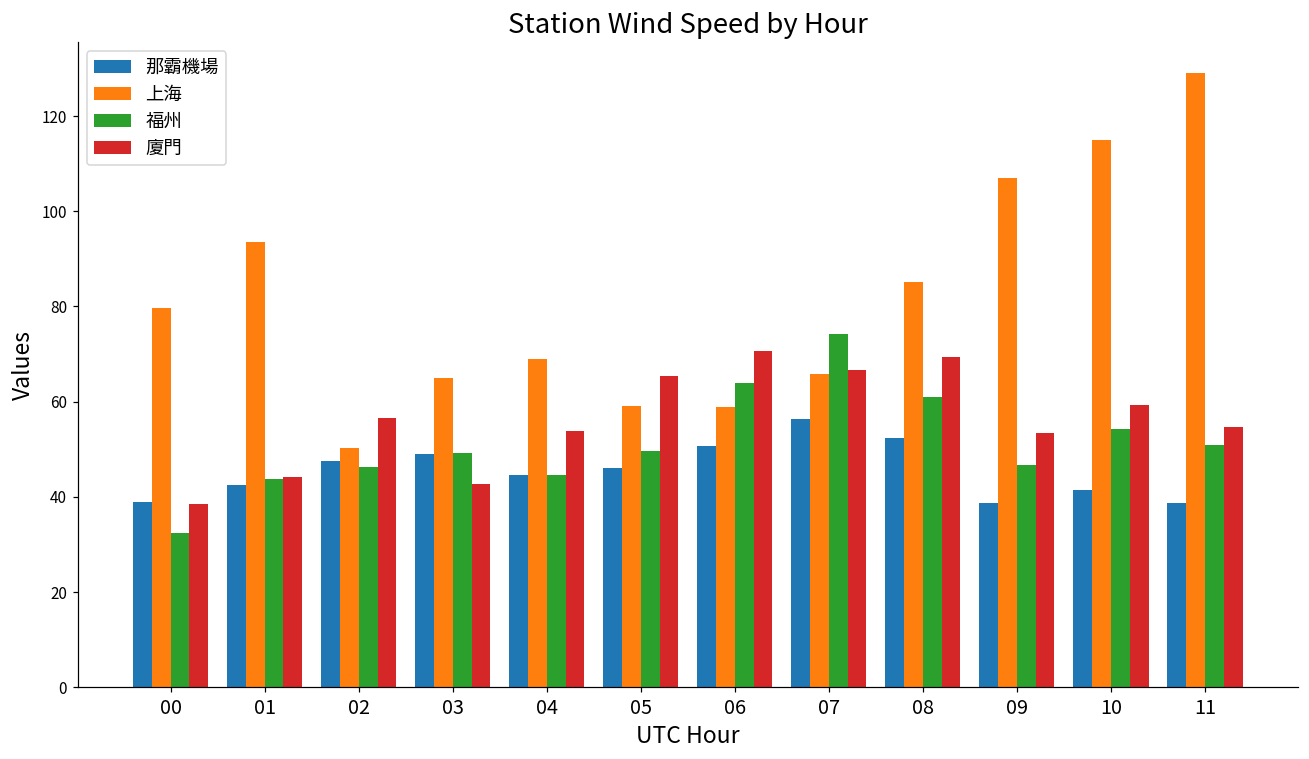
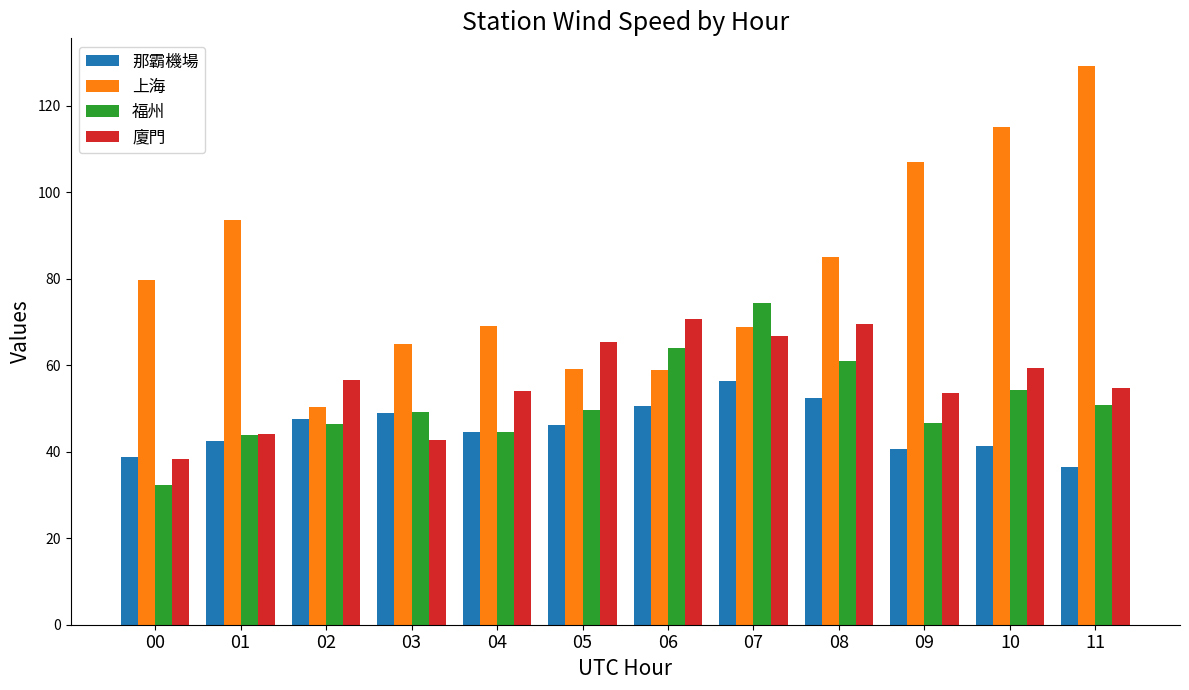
  {
    "那霸機場": {
      "00": 39,
      "01": 42,
      "02": 47,
      "03": 49,
      "04": 45,
      "05": 46,
      "06": 51,
      "07": 56,
      "08": 52,
-     "09": 39,
+     "09": 41,
      "10": 41,
-     "11": 39
+     "11": 37
    },
    "上海": {
      "00": 80,
      "01": 94,
      "02": 50,
      "03": 65,
      "04": 69,
      "05": 59,
      "06": 59,
-     "07": 66,
+     "07": 69,
      "08": 85,
      "09": 107,
      "10": 115,
      "11": 129
    },
    "福州": {
      "00": 32,
      "01": 44,
      "02": 46,
      "03": 49,
      "04": 45,
      "05": 50,
      "06": 64,
      "07": 74,
      "08": 61,
      "09": 47,
      "10": 54,
      "11": 51
    },
    "廈門": {
      "00": 38,
      "01": 44,
      "02": 57,
      "03": 43,
      "04": 54,
      "05": 65,
      "06": 71,
      "07": 67,
      "08": 69,
      "09": 53,
      "10": 59,
      "11": 55
    }
  }
